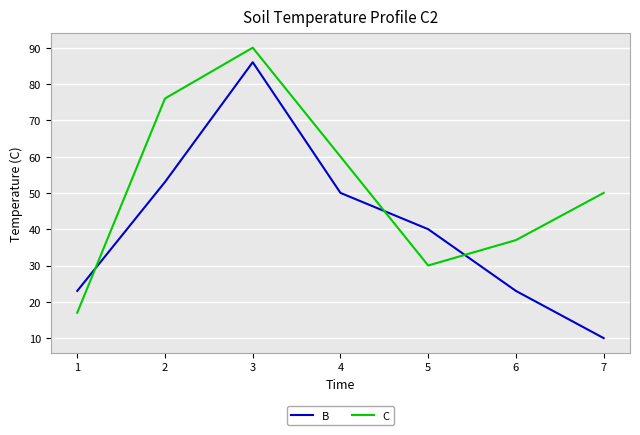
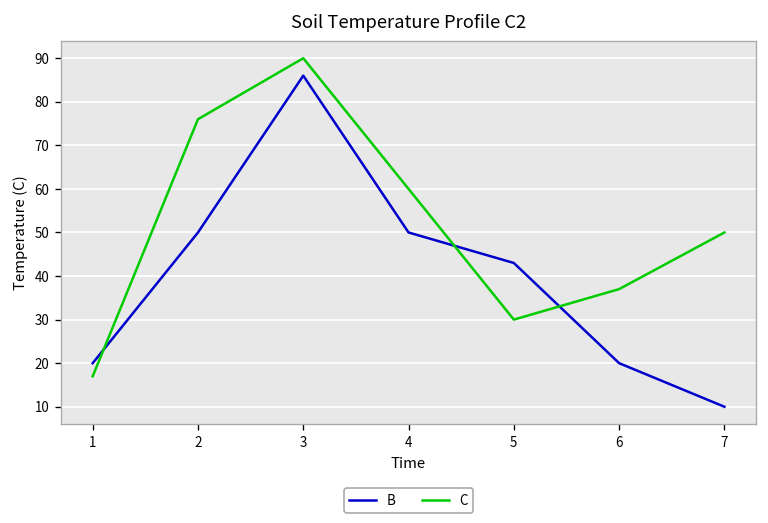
  {
    "B": {
-     "1": 23,
-     "2": 53,
+     "1": 20,
+     "2": 50,
      "3": 86,
      "4": 50,
-     "5": 40,
-     "6": 23,
+     "5": 43,
+     "6": 20,
      "7": 10
    },
    "C": {
      "1": 17,
      "2": 76,
      "3": 90,
      "4": 60,
      "5": 30,
      "6": 37,
      "7": 50
    }
  }
